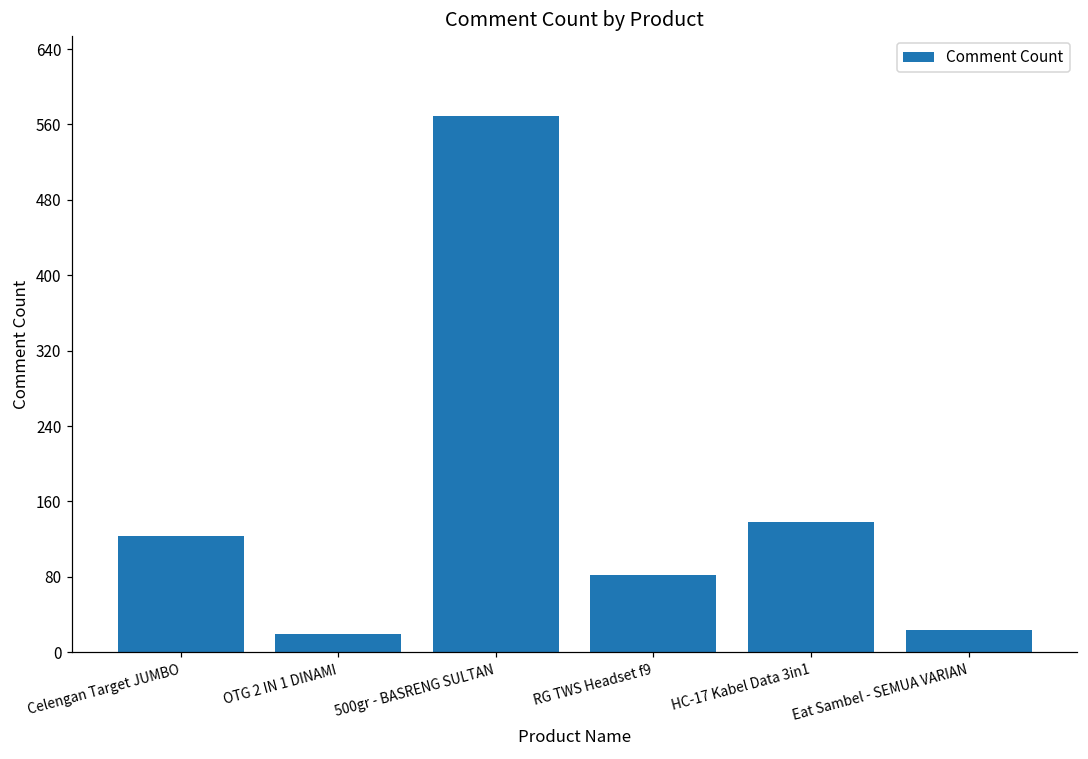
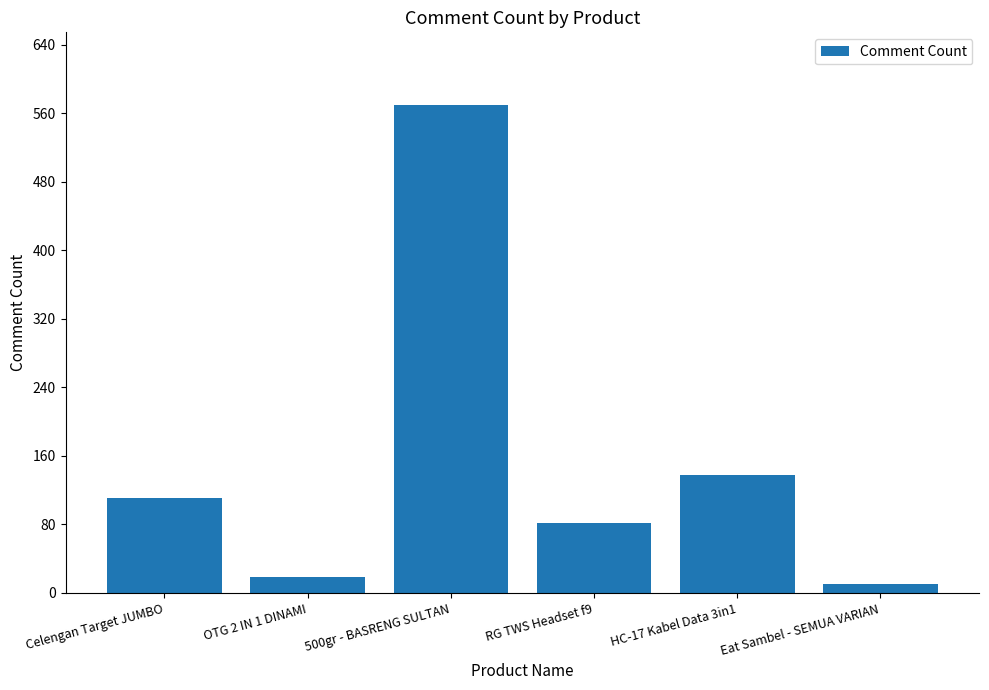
  {
-   "Celengan Target JUMBO": 120,
+   "Celengan Target JUMBO": 110,
    "OTG 2 IN 1 DINAMI": 20,
    "500gr - BASRENG SULTAN": 570,
    "RG TWS Headset f9": 80,
    "HC-17 Kabel Data 3in1": 140,
-   "Eat Sambel - SEMUA VARIAN": 20
+   "Eat Sambel - SEMUA VARIAN": 10
  }
